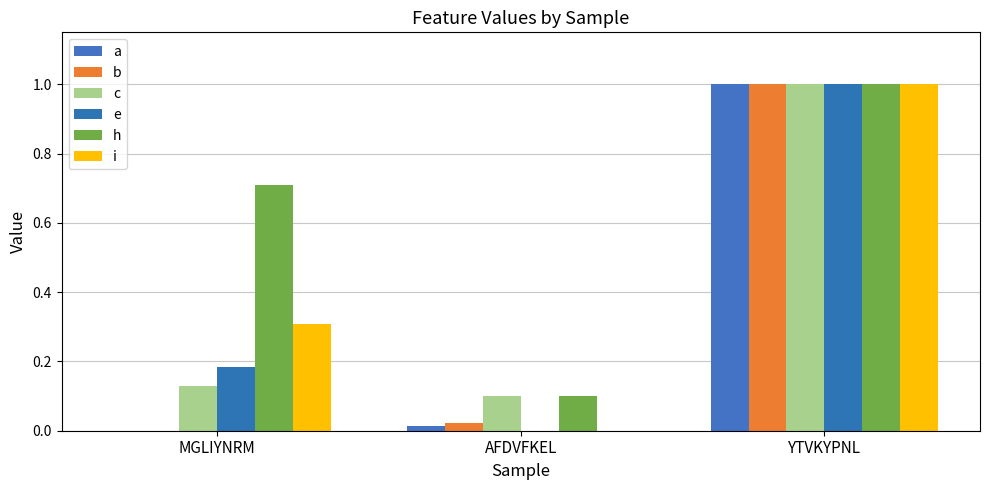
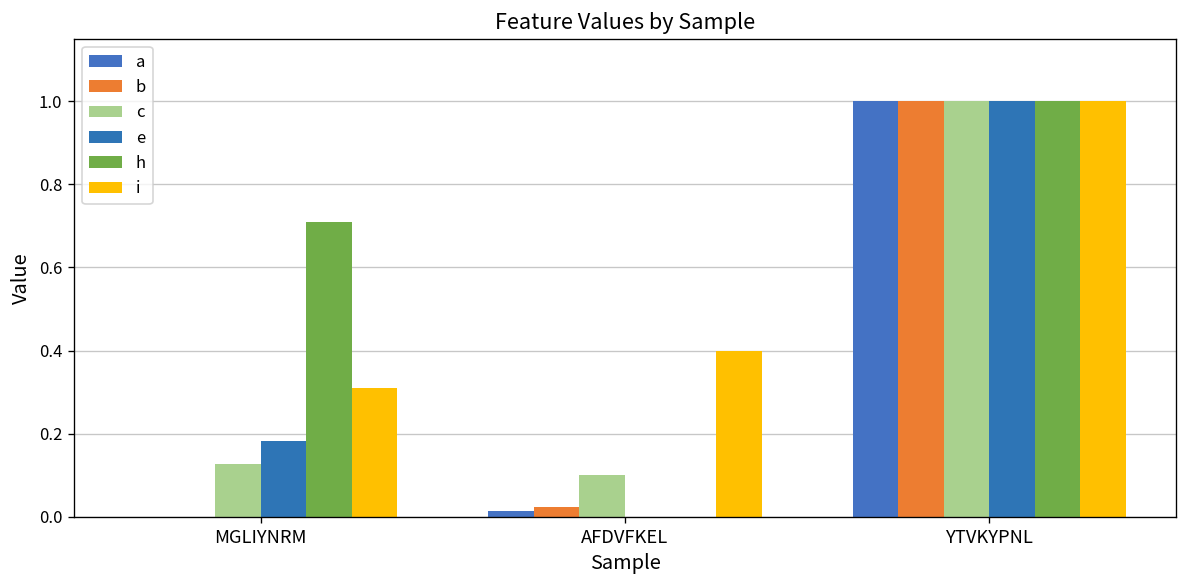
  {
    "b": {
      "MGLIYNRM": 0.0,
      "AFDVFKEL": 0.02,
      "YTVKYPNL": 1.0
    },
    "c": {
      "MGLIYNRM": 0.13,
      "AFDVFKEL": 0.1,
      "YTVKYPNL": 1.0
    },
    "h": {
      "MGLIYNRM": 0.71,
-     "AFDVFKEL": 0.1,
+     "AFDVFKEL": 0.0,
      "YTVKYPNL": 1.0
    },
    "i": {
      "MGLIYNRM": 0.31,
-     "AFDVFKEL": 0.0,
+     "AFDVFKEL": 0.4,
      "YTVKYPNL": 1.0
    }
  }
